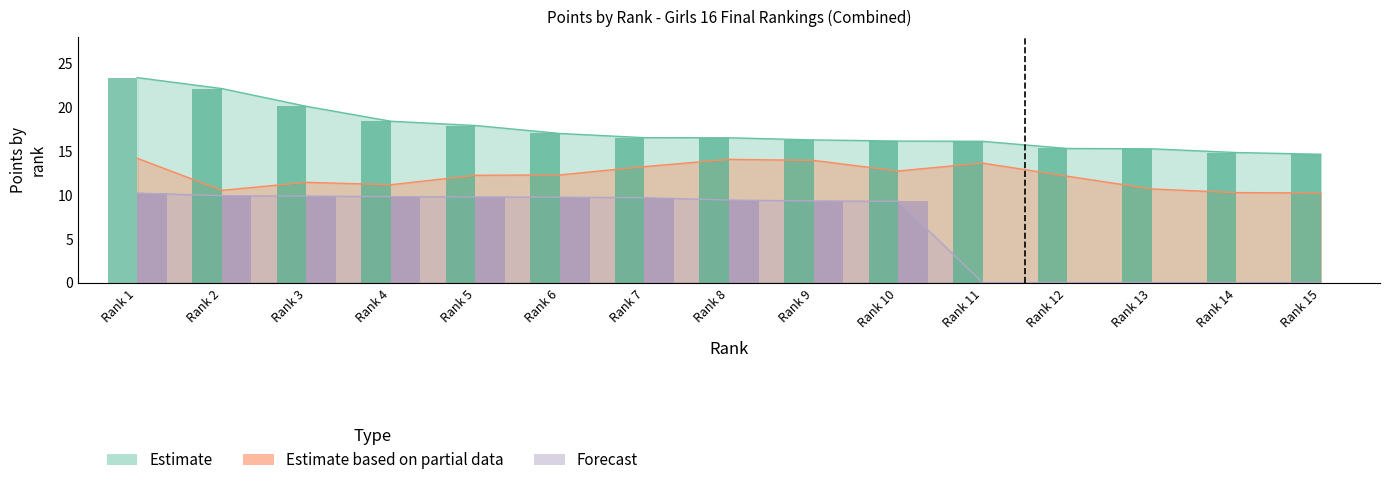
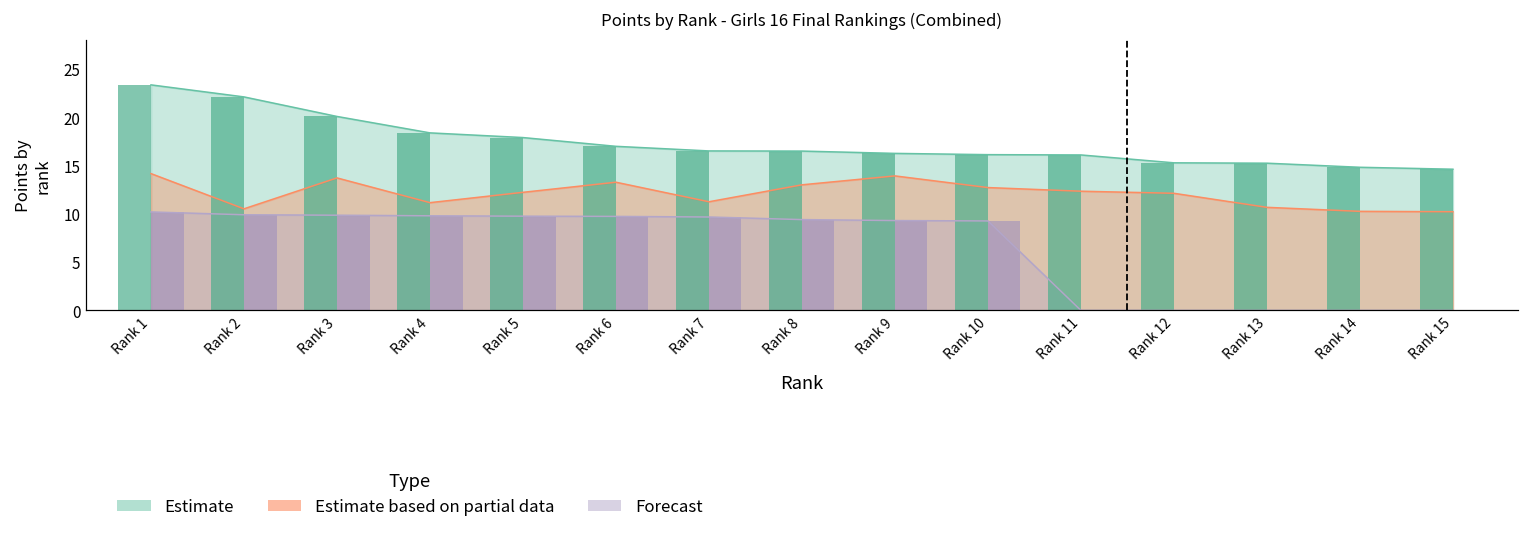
  {
    "Estimate based on partial data": {
      "Rank 1": 14,
      "Rank 2": 11,
-     "Rank 3": 11,
+     "Rank 3": 14,
      "Rank 4": 11,
      "Rank 5": 12,
-     "Rank 6": 12,
-     "Rank 7": 13,
-     "Rank 8": 14,
+     "Rank 6": 13,
+     "Rank 7": 11,
+     "Rank 8": 13,
      "Rank 9": 14,
      "Rank 10": 13,
-     "Rank 11": 14,
+     "Rank 11": 12,
      "Rank 12": 12,
      "Rank 13": 11,
      "Rank 14": 10,
      "Rank 15": 10
    }
  }
